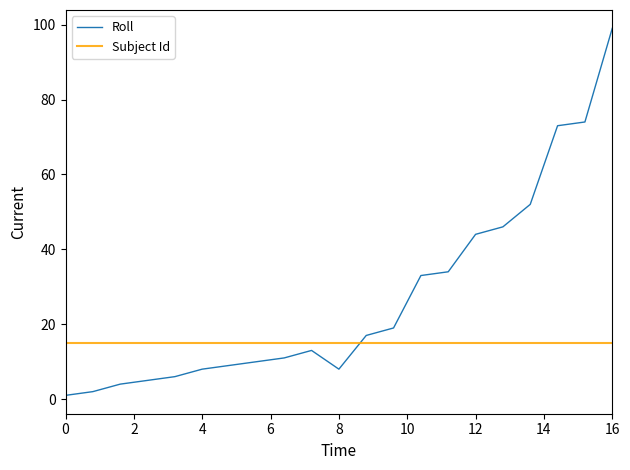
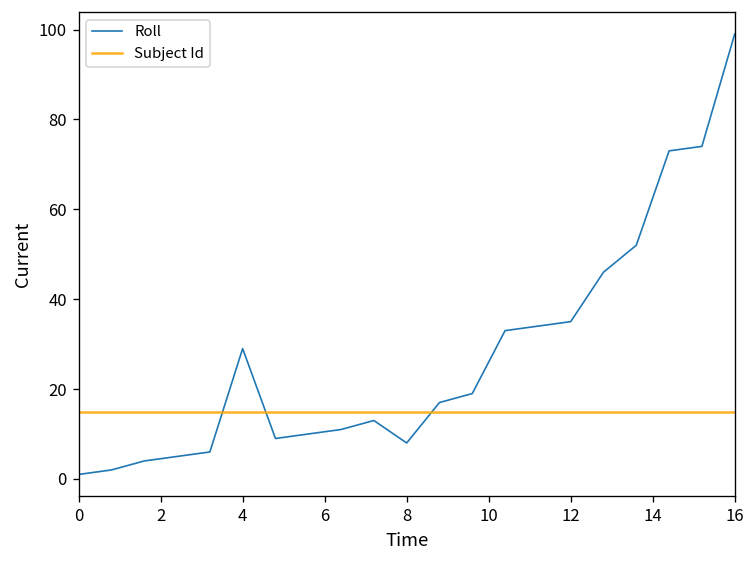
  {
    "Roll": {
      "0": 1,
-     "4": 8,
+     "4": 29,
      "8": 8,
-     "12": 44,
+     "12": 35,
      "16": 99
    },
    "Subject Id": {
      "0": 15,
      "4": 15,
      "8": 15,
      "12": 15,
      "16": 15
    }
  }
